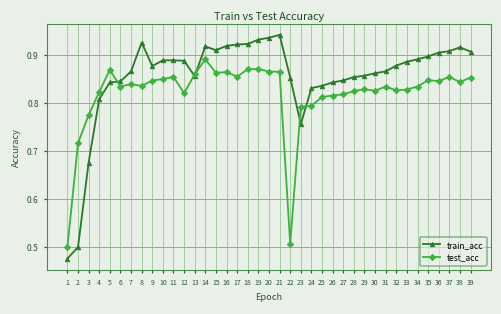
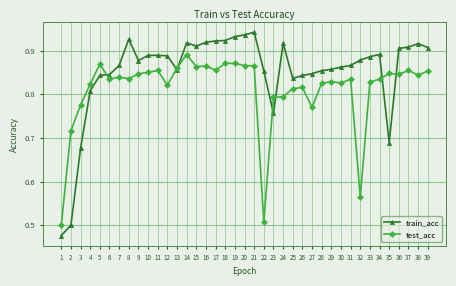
  {
    "train_acc": {
      "1": 0.48,
      "2": 0.50,
      "3": 0.68,
      "4": 0.81,
      "5": 0.84,
      "6": 0.85,
      "7": 0.87,
      "8": 0.93,
      "9": 0.88,
      "10": 0.89,
      "11": 0.89,
      "12": 0.89,
      "14": 0.92,
      "15": 0.91,
      "16": 0.92,
      "17": 0.92,
      "18": 0.92,
      "19": 0.93,
      "20": 0.94,
      "21": 0.94,
      "22": 0.85,
      "23": 0.76,
-     "24": 0.83,
+     "24": 0.92,
      "25": 0.84,
      "26": 0.84,
      "27": 0.85,
      "28": 0.85,
      "29": 0.86,
      "30": 0.86,
      "31": 0.87,
      "32": 0.88,
      "33": 0.89,
      "34": 0.89,
-     "35": 0.90,
+     "35": 0.69,
      "36": 0.91,
      "37": 0.91,
      "38": 0.92,
      "39": 0.91
    },
    "test_acc": {
      "1": 0.50,
      "2": 0.72,
      "3": 0.78,
      "4": 0.82,
      "5": 0.87,
      "6": 0.83,
      "7": 0.84,
      "8": 0.84,
      "9": 0.85,
      "10": 0.85,
      "11": 0.85,
      "12": 0.82,
      "14": 0.89,
      "15": 0.86,
      "16": 0.86,
      "17": 0.86,
      "18": 0.87,
      "19": 0.87,
      "20": 0.87,
      "21": 0.87,
      "22": 0.51,
      "23": 0.79,
      "24": 0.79,
      "25": 0.81,
      "26": 0.82,
-     "27": 0.82,
+     "27": 0.77,
      "28": 0.83,
      "29": 0.83,
      "30": 0.83,
      "31": 0.83,
-     "32": 0.83,
+     "32": 0.56,
      "33": 0.83,
      "34": 0.83,
      "35": 0.85,
      "36": 0.85,
      "37": 0.85,
      "38": 0.84,
      "39": 0.85
    }
  }
